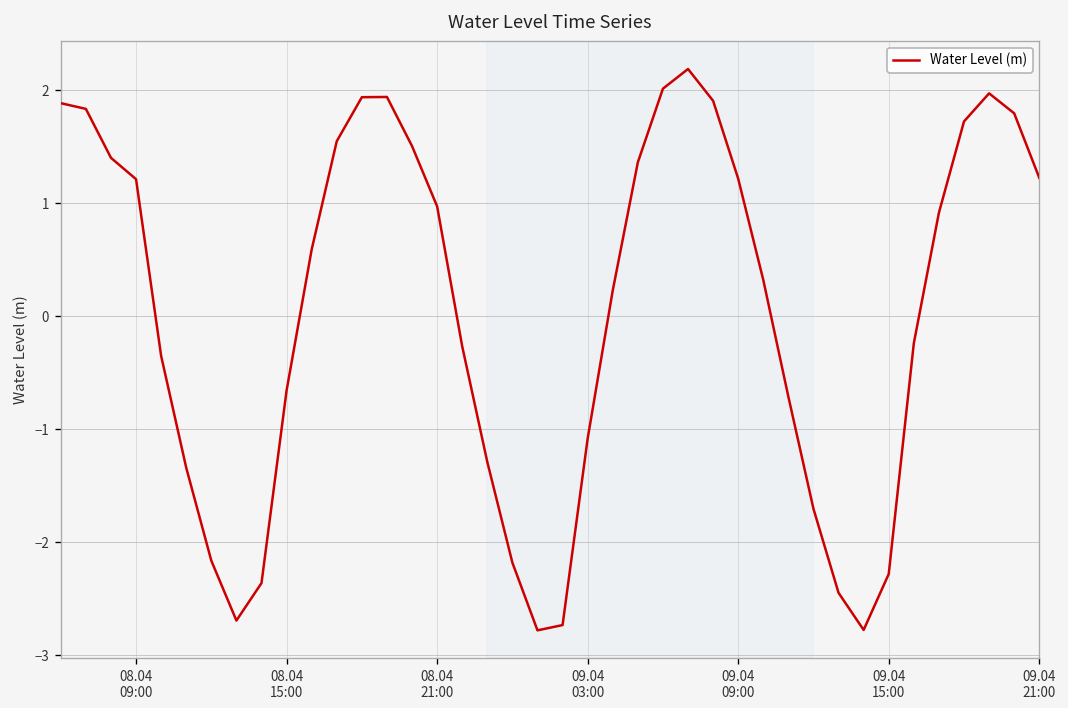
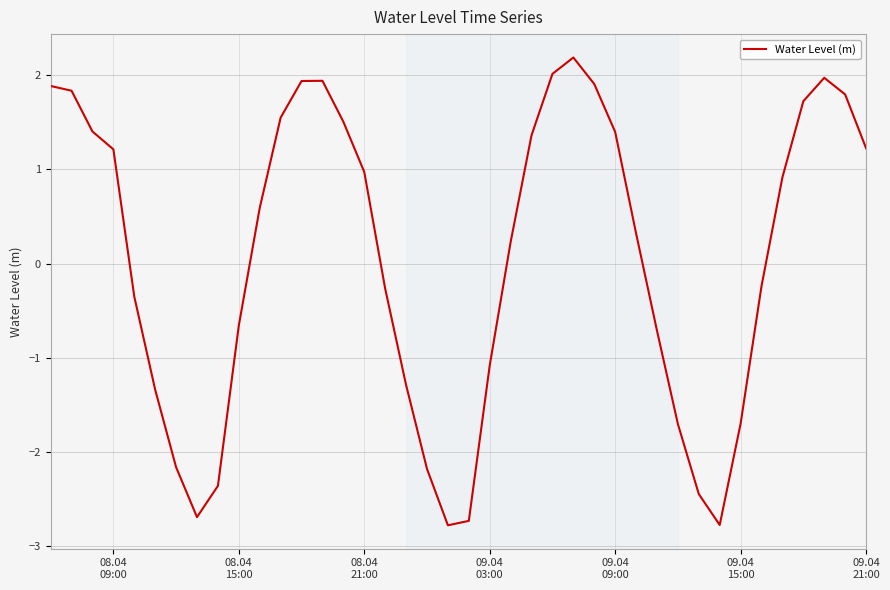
  {
    "08.04 09:00": 1.2,
    "08.04 15:00": -0.7,
    "08.04 21:00": 1.0,
    "09.04 03:00": -1.1,
-   "09.04 09:00": 1.2,
-   "09.04 15:00": -2.3,
+   "09.04 09:00": 1.4,
+   "09.04 15:00": -1.7,
    "09.04 21:00": 1.2
  }
